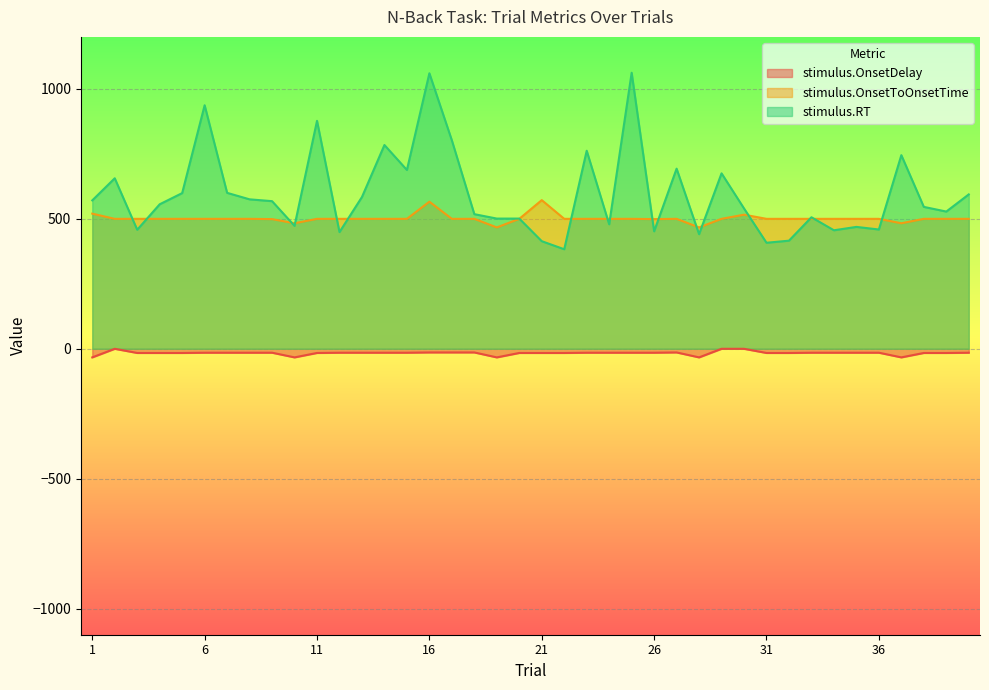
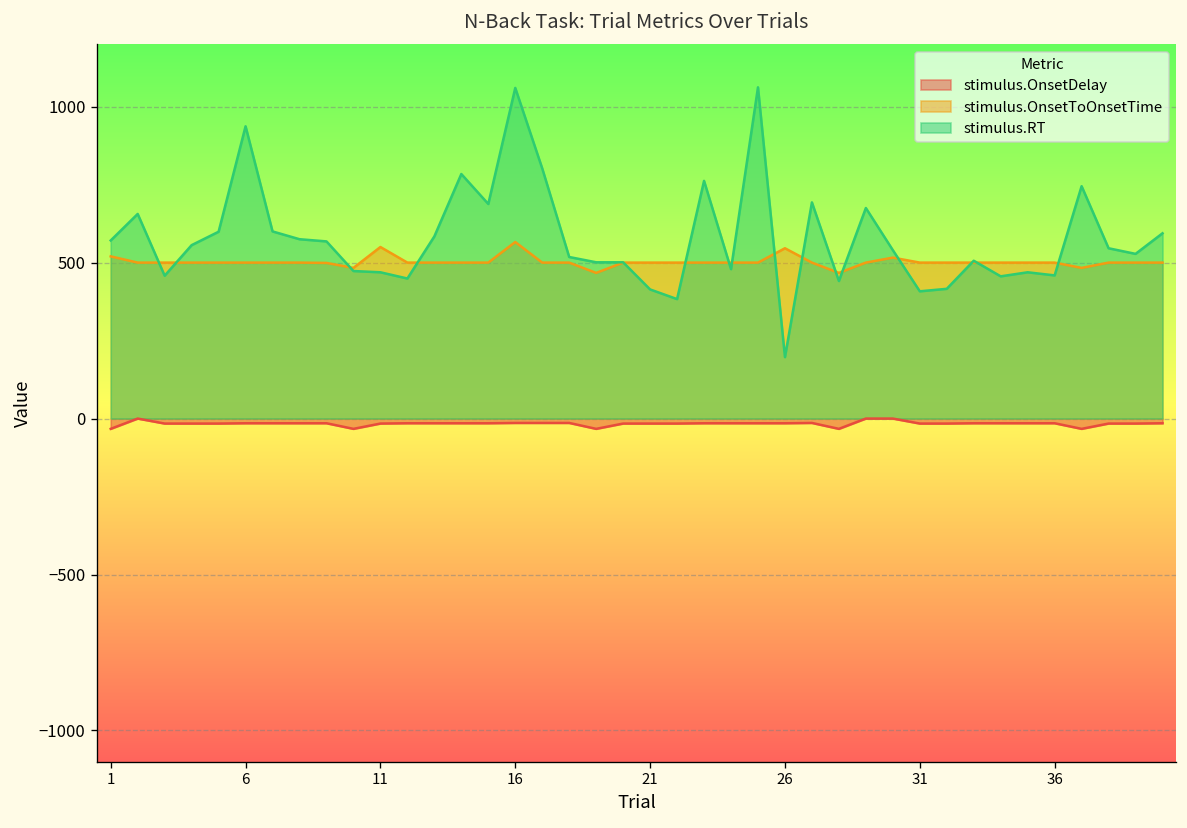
  {
    "stimulus.OnsetToOnsetTime": {
      "1": 520,
      "6": 500,
-     "11": 500,
+     "11": 550,
      "16": 570,
-     "21": 570,
-     "26": 500,
+     "21": 500,
+     "26": 550,
      "31": 500,
      "36": 500
    },
    "stimulus.RT": {
      "1": 570,
      "6": 940,
-     "11": 880,
+     "11": 470,
      "16": 1060,
      "21": 410,
-     "26": 450,
+     "26": 200,
      "31": 410,
      "36": 460
    }
  }
